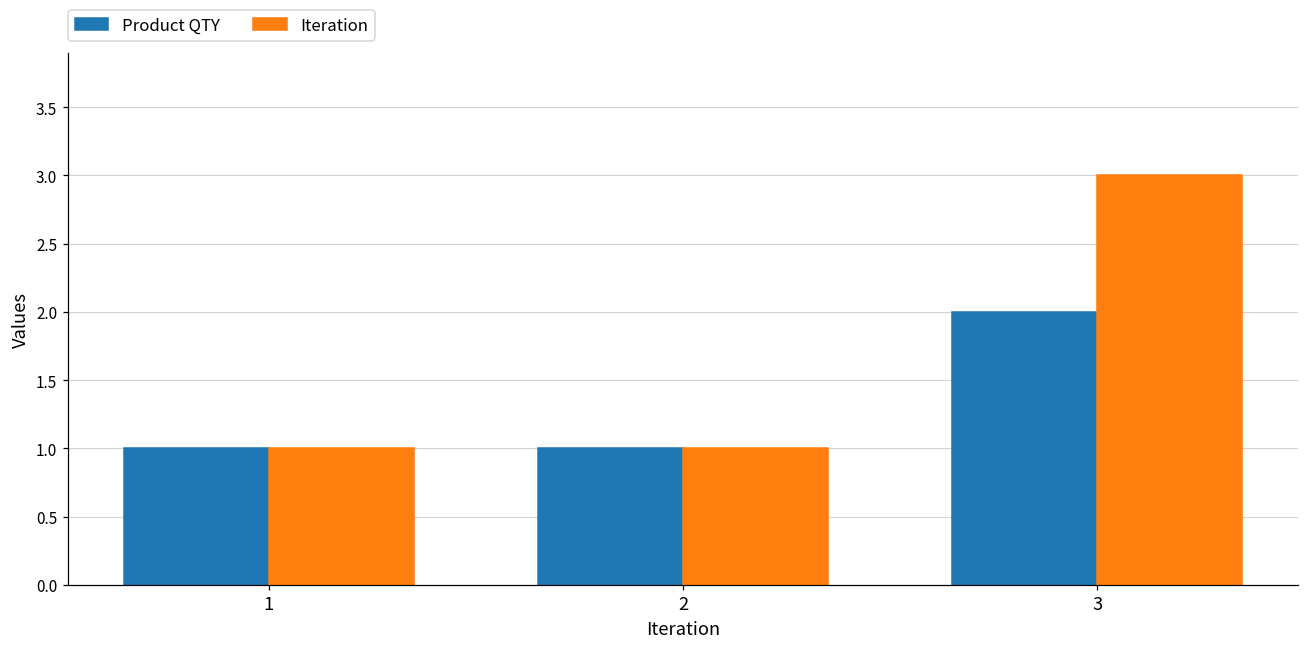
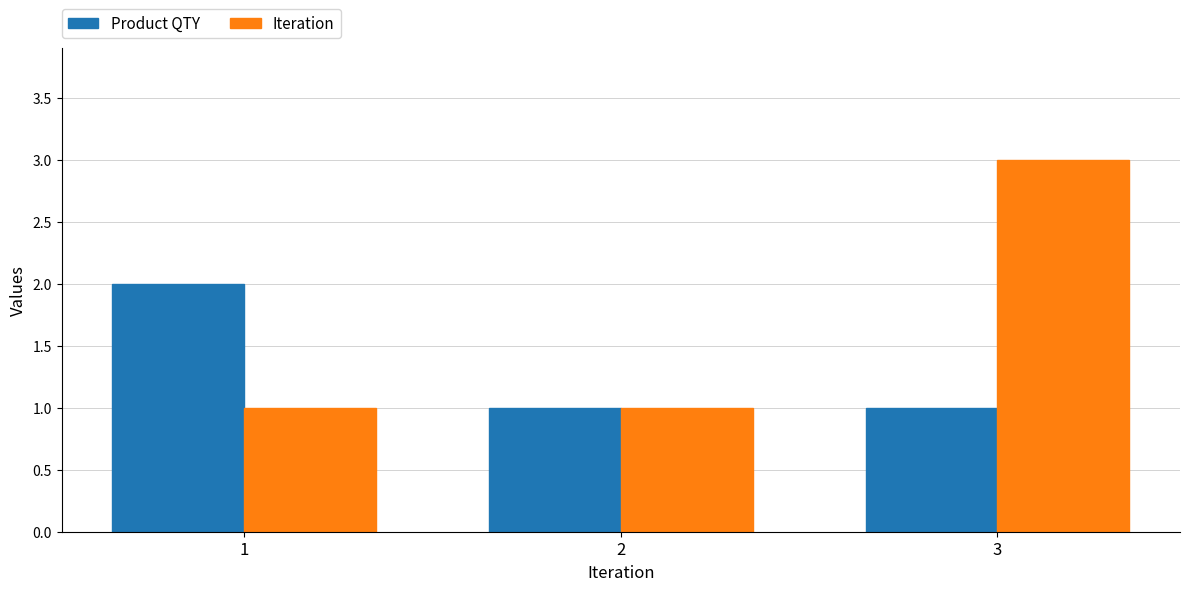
  {
    "Product QTY": {
-     "1": 1,
+     "1": 2,
      "2": 1,
-     "3": 2
+     "3": 1
    },
    "Iteration": {
      "1": 1,
      "2": 1,
      "3": 3
    }
  }
